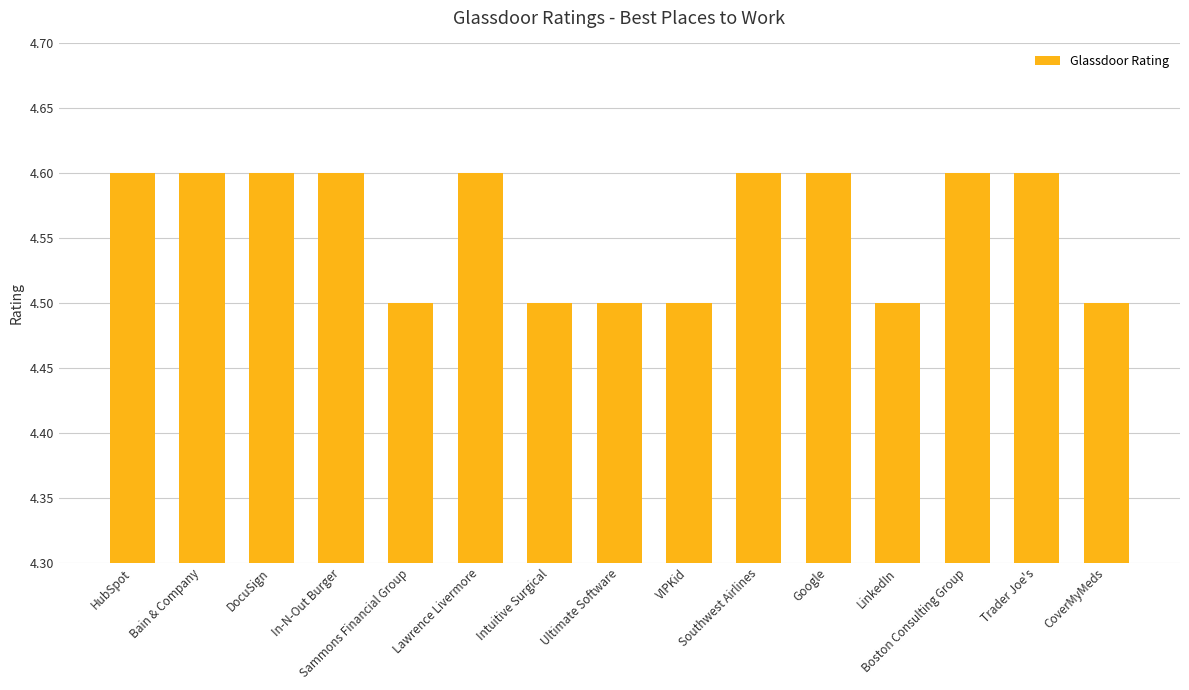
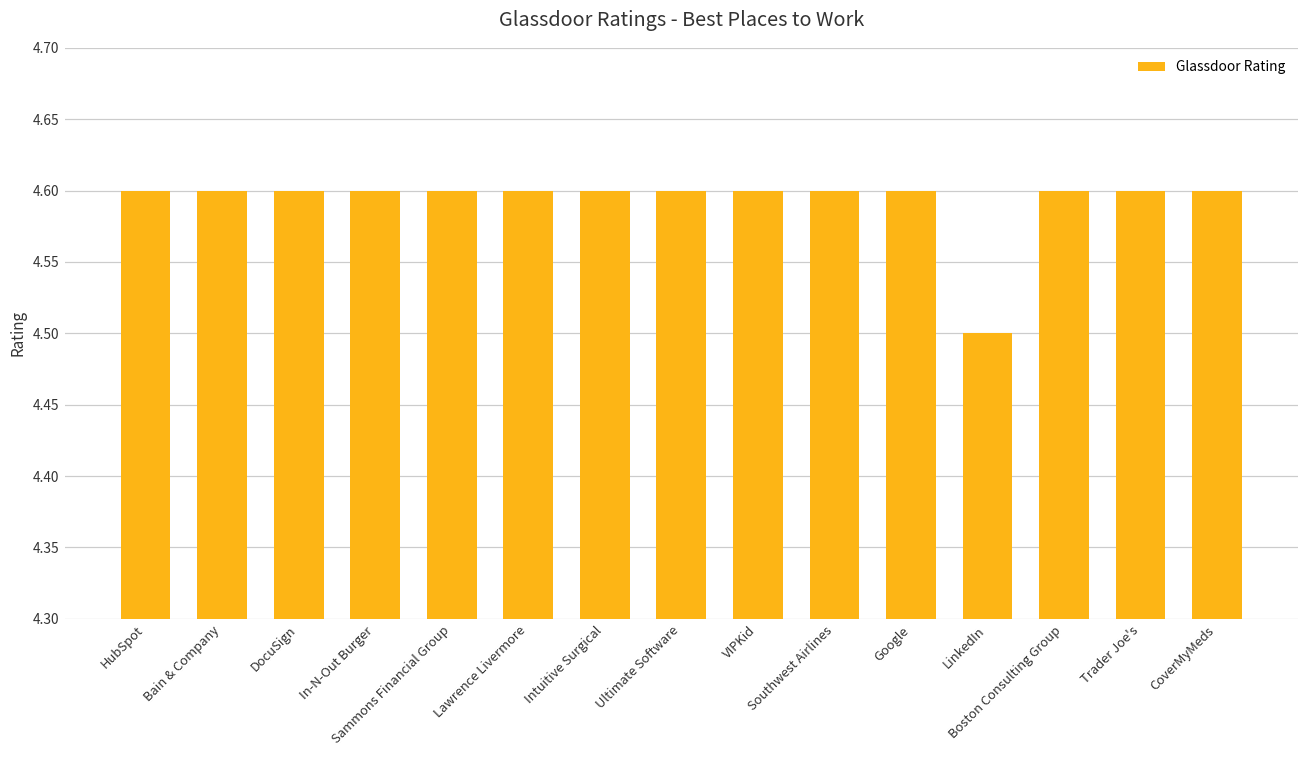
  {
    "HubSpot": 4.6,
    "Bain & Company": 4.6,
    "DocuSign": 4.6,
    "In-N-Out Burger": 4.6,
-   "Sammons Financial Group": 4.5,
+   "Sammons Financial Group": 4.6,
    "Lawrence Livermore": 4.6,
-   "Intuitive Surgical": 4.5,
-   "Ultimate Software": 4.5,
-   "VIPKid": 4.5,
+   "Intuitive Surgical": 4.6,
+   "Ultimate Software": 4.6,
+   "VIPKid": 4.6,
    "Southwest Airlines": 4.6,
    "Google": 4.6,
    "LinkedIn": 4.5,
    "Boston Consulting Group": 4.6,
    "Trader Joe's": 4.6,
-   "CoverMyMeds": 4.5
+   "CoverMyMeds": 4.6
  }
